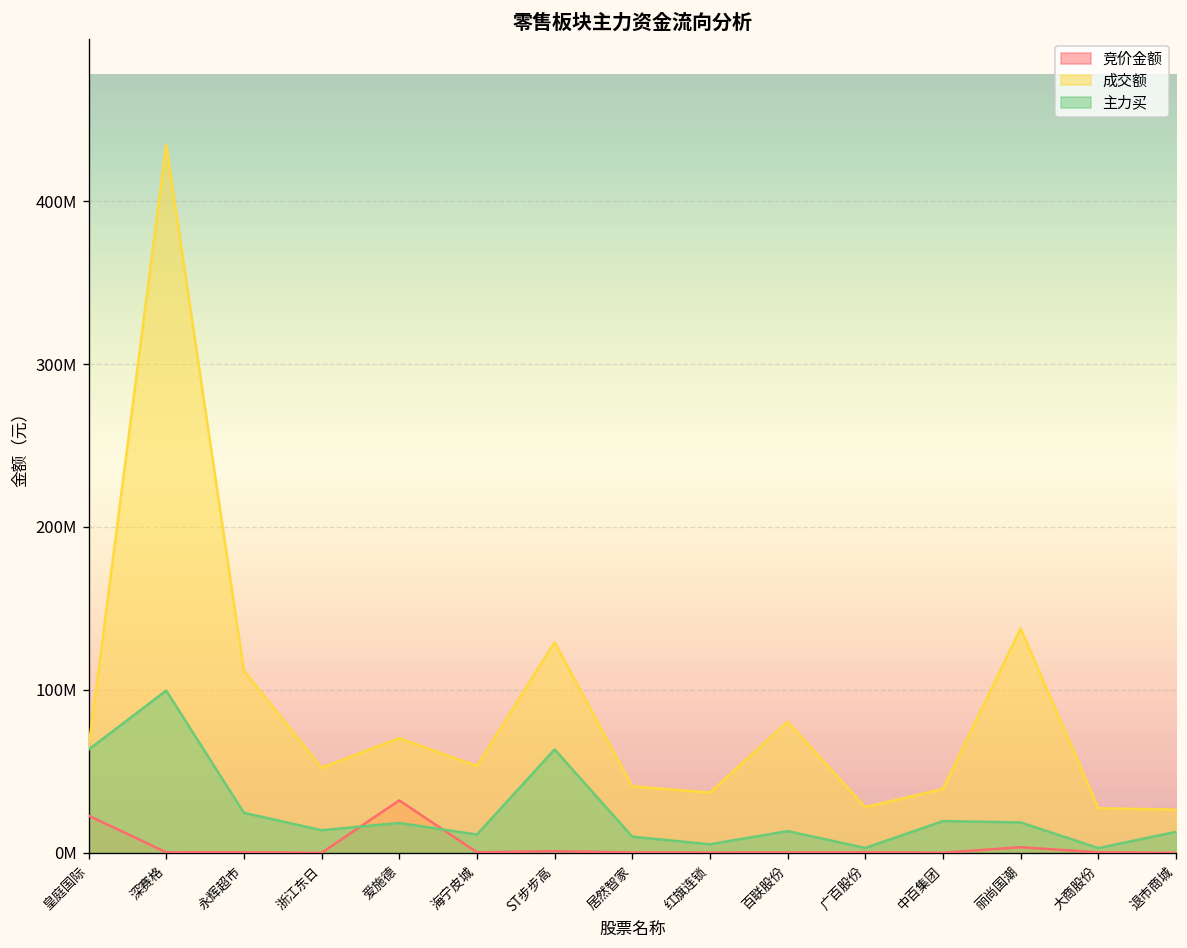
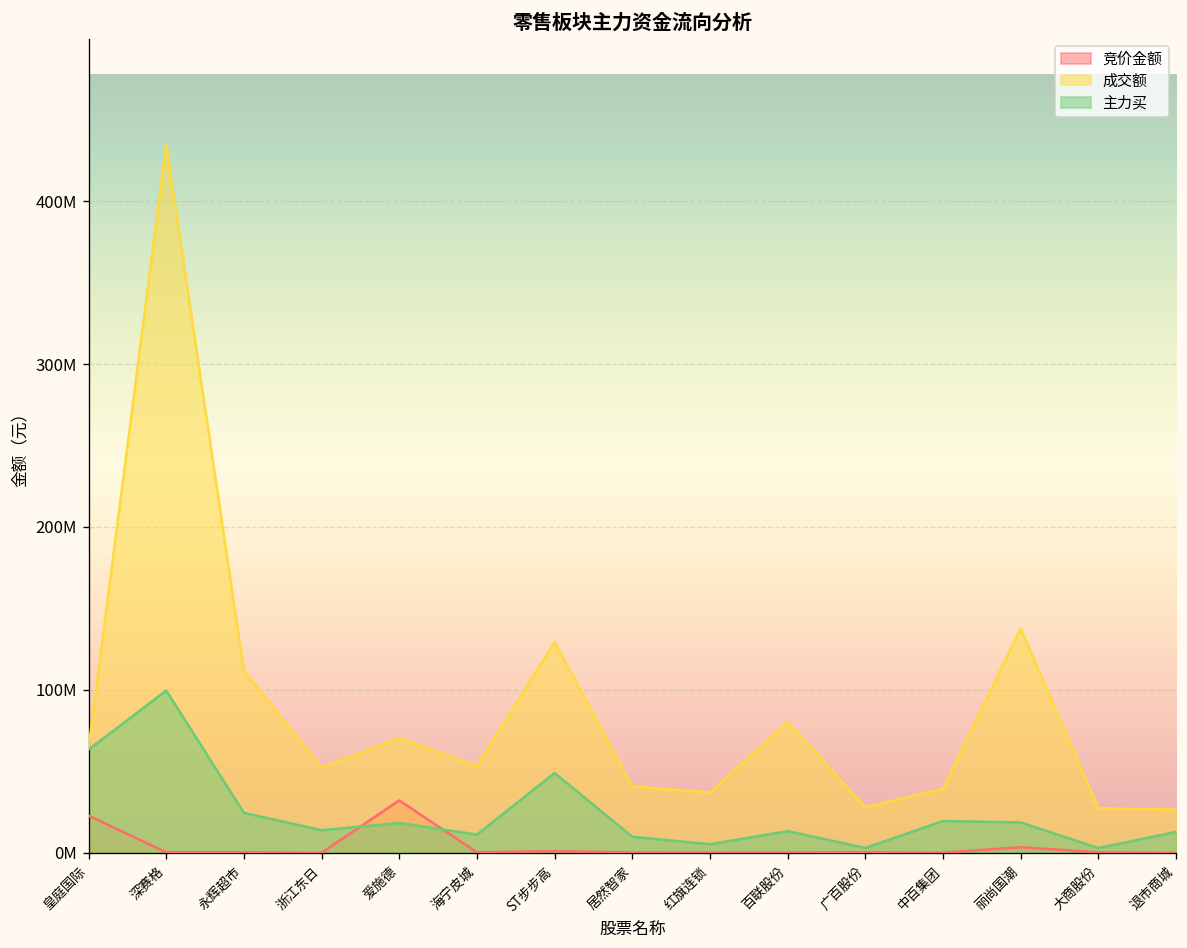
  {
    "竞价金额": {
      "皇庭国际": 23000000,
      "深赛格": 0,
      "永辉超市": 0,
      "浙江东日": 0,
      "爱施德": 32000000,
      "海宁皮城": 0,
      "ST步步高": 1000000,
      "居然智家": 0,
      "红旗连锁": 0,
      "百联股份": 0,
      "广百股份": 0,
      "中百集团": 0,
      "丽尚国潮": 3000000,
      "大商股份": 0,
      "退市商城": 0
    },
    "成交额": {
      "深赛格": 434000000,
      "永辉超市": 112000000,
      "浙江东日": 52000000,
      "爱施德": 70000000,
      "海宁皮城": 53000000,
      "ST步步高": 129000000,
      "居然智家": 41000000,
      "红旗连锁": 37000000,
      "百联股份": 80000000,
      "广百股份": 28000000,
      "中百集团": 39000000,
      "丽尚国潮": 138000000,
      "大商股份": 27000000,
      "退市商城": 26000000
    },
    "主力买": {
      "深赛格": 100000000,
      "永辉超市": 25000000,
      "浙江东日": 14000000,
      "爱施德": 18000000,
      "海宁皮城": 11000000,
-     "ST步步高": 63000000,
+     "ST步步高": 49000000,
      "居然智家": 10000000,
      "红旗连锁": 5000000,
      "百联股份": 13000000,
      "广百股份": 3000000,
      "中百集团": 19000000,
      "丽尚国潮": 19000000,
      "大商股份": 3000000,
      "退市商城": 13000000
    }
  }
